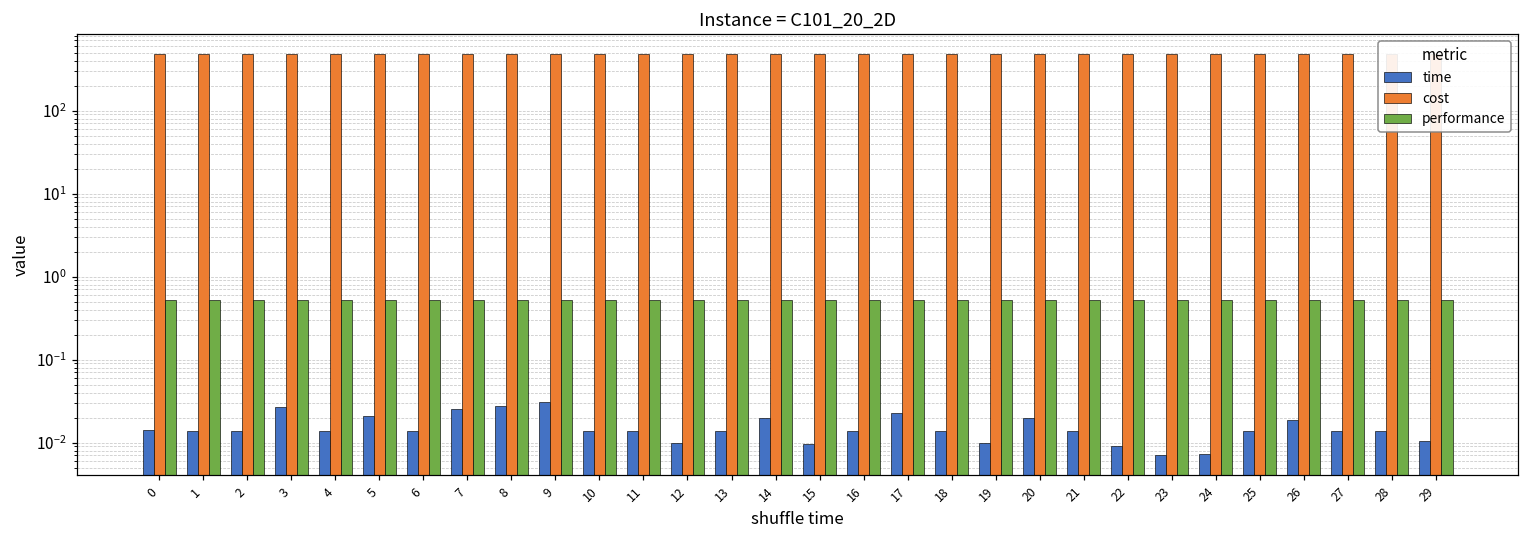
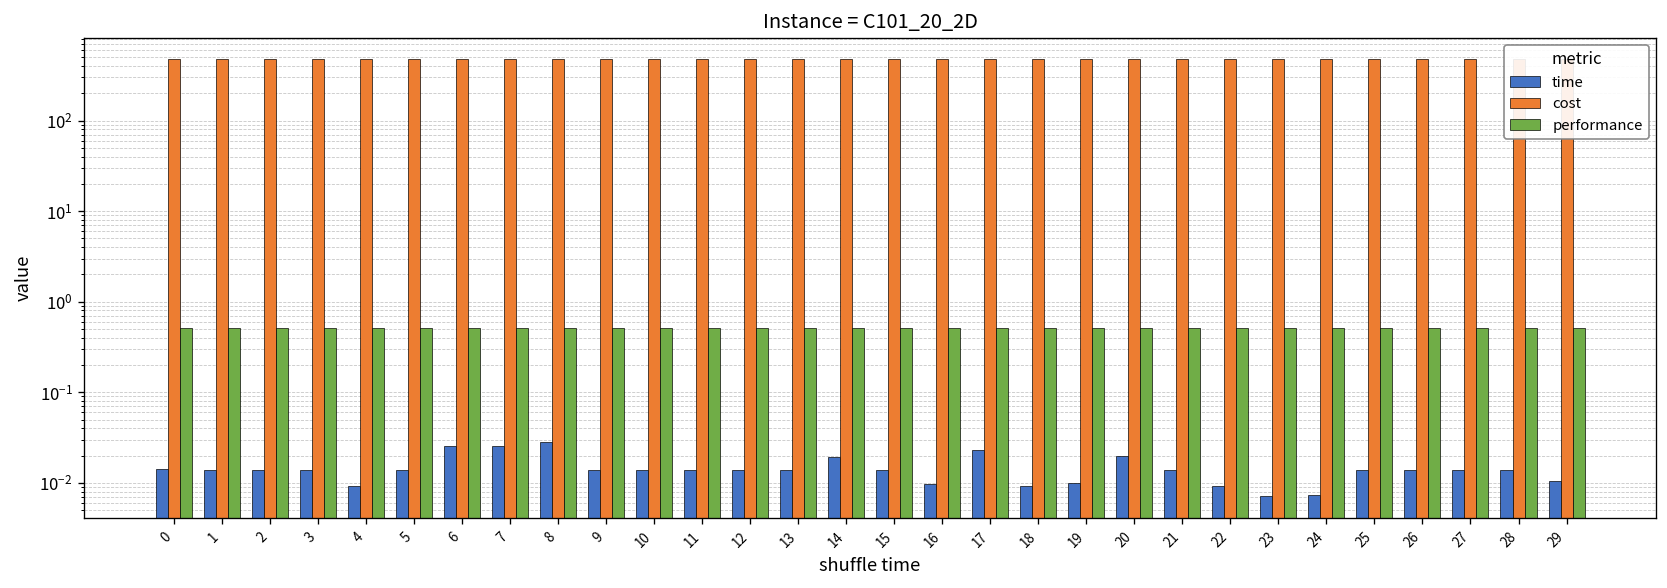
  {
    "time": {
      "0": 0.014,
      "1": 0.014,
      "2": 0.014,
-     "3": 0.027,
-     "4": 0.014,
-     "5": 0.021,
-     "6": 0.014,
+     "3": 0.014,
+     "4": 0.009,
+     "5": 0.014,
+     "6": 0.025,
      "7": 0.025,
      "8": 0.028,
-     "9": 0.031,
+     "9": 0.014,
      "10": 0.014,
      "11": 0.014,
-     "12": 0.010,
+     "12": 0.014,
      "13": 0.014,
      "14": 0.020,
-     "15": 0.010,
-     "16": 0.014,
+     "15": 0.014,
+     "16": 0.010,
      "17": 0.023,
-     "18": 0.014,
+     "18": 0.009,
      "19": 0.010,
      "20": 0.020,
      "21": 0.014,
      "22": 0.009,
      "23": 0.007,
      "24": 0.007,
      "25": 0.014,
-     "26": 0.019,
+     "26": 0.014,
      "27": 0.014,
      "28": 0.014,
      "29": 0.010
    },
    "cost": {
      "0": 500,
      "1": 500,
      "2": 500,
      "3": 500,
      "4": 500,
      "5": 500,
      "6": 500,
      "7": 500,
      "8": 500,
      "9": 500,
      "10": 500,
      "11": 500,
      "12": 500,
      "13": 500,
      "14": 500,
      "15": 500,
      "16": 500,
      "17": 500,
      "18": 500,
      "19": 500,
      "20": 500,
      "21": 500,
      "22": 500,
      "23": 500,
      "24": 500,
      "25": 500,
      "26": 500,
      "27": 500
    },
    "performance": {
      "0": 0.5,
      "1": 0.5,
      "2": 0.5,
      "3": 0.5,
      "4": 0.5,
      "5": 0.5,
      "6": 0.5,
      "7": 0.5,
      "8": 0.5,
      "9": 0.5,
      "10": 0.5,
      "11": 0.5,
      "12": 0.5,
      "13": 0.5,
      "14": 0.5,
      "15": 0.5,
      "16": 0.5,
      "17": 0.5,
      "18": 0.5,
      "19": 0.5,
      "20": 0.5,
      "21": 0.5,
      "22": 0.5,
      "23": 0.5,
      "24": 0.5,
      "25": 0.5,
      "26": 0.5,
      "27": 0.5,
      "28": 0.5,
      "29": 0.5
    }
  }
